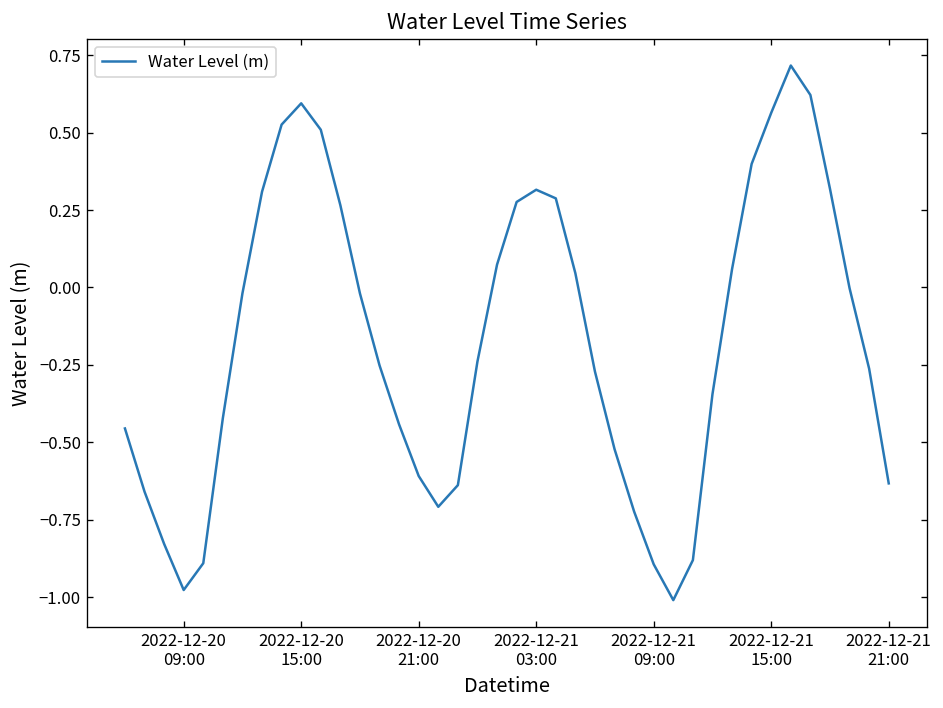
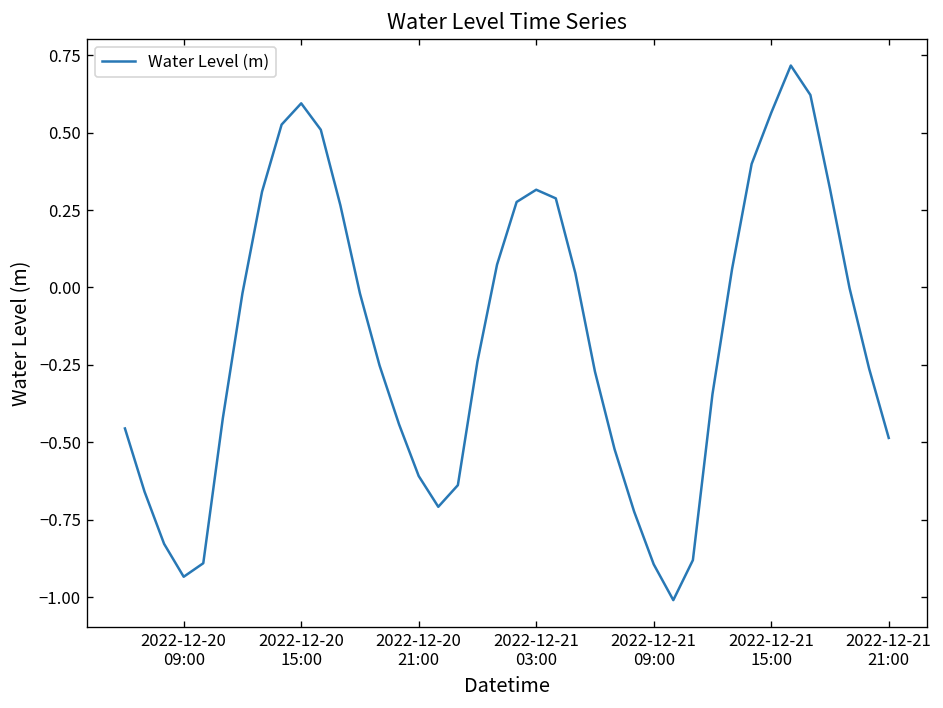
  {
-   "2022-12-20 09:00": -0.98,
+   "2022-12-20 09:00": -0.93,
    "2022-12-20 15:00": 0.59,
    "2022-12-20 21:00": -0.61,
    "2022-12-21 03:00": 0.32,
    "2022-12-21 09:00": -0.89,
    "2022-12-21 15:00": 0.56,
-   "2022-12-21 21:00": -0.63
+   "2022-12-21 21:00": -0.49
  }
